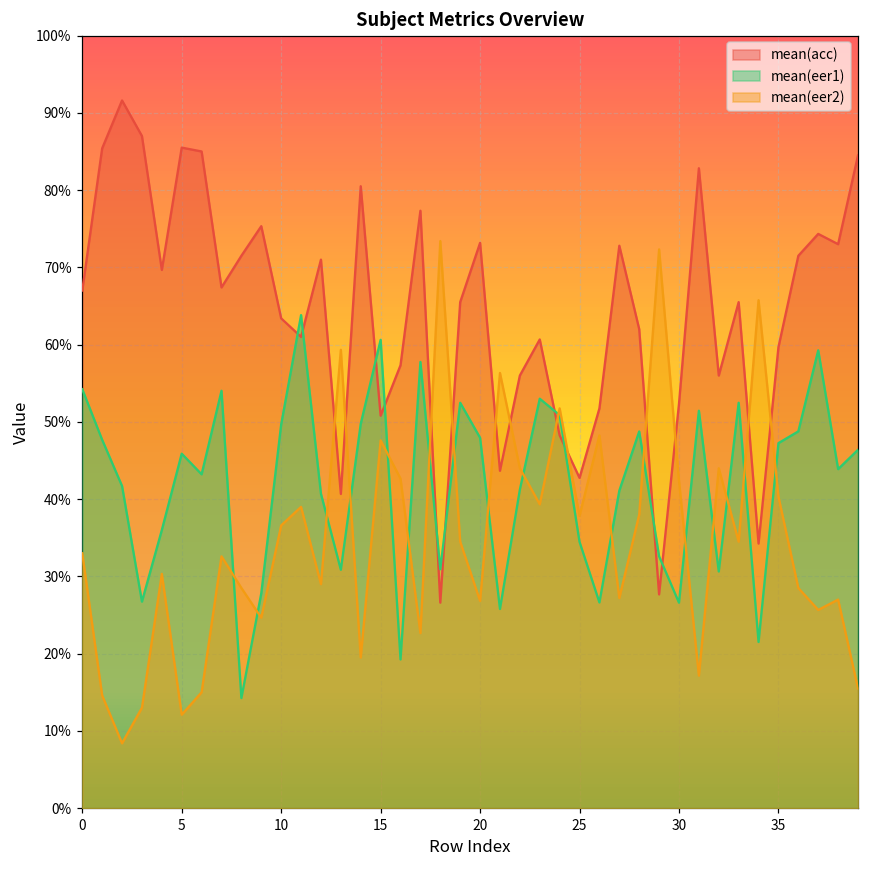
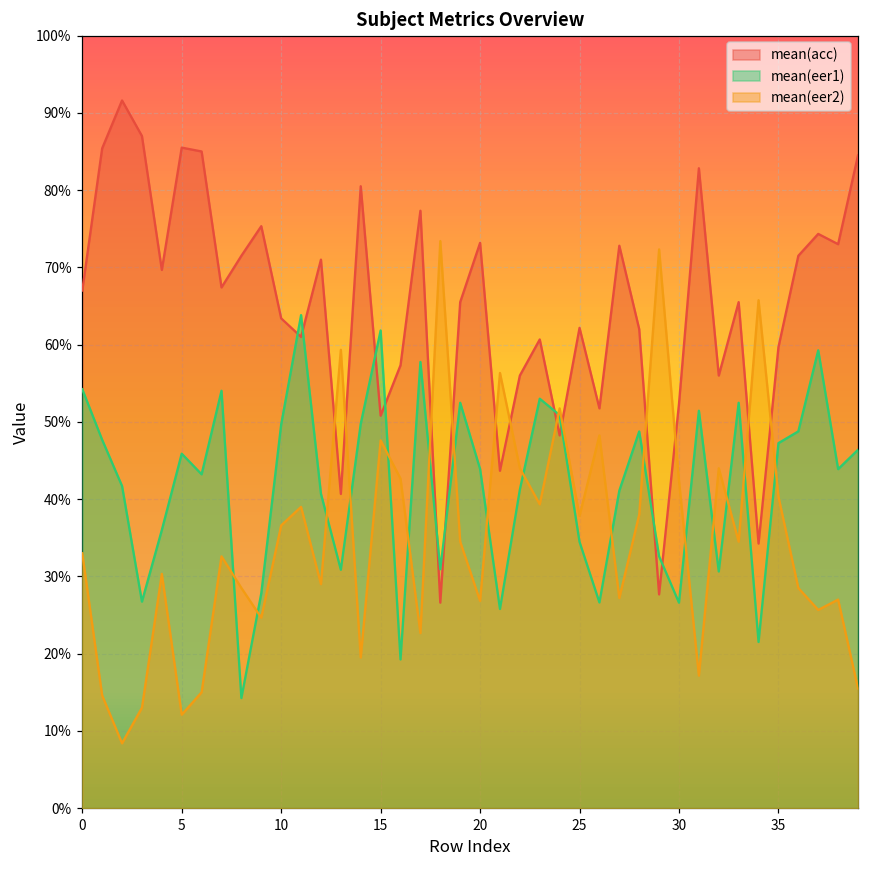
  {
    "mean(acc)": {
      "0": "67%",
      "5": "86%",
      "10": "63%",
      "15": "51%",
      "20": "73%",
-     "25": "43%",
+     "25": "62%",
      "30": "52%",
      "35": "60%"
    },
    "mean(eer1)": {
      "0": "54%",
      "5": "46%",
      "10": "50%",
-     "15": "61%",
-     "20": "48%",
+     "15": "62%",
+     "20": "44%",
      "25": "34%",
      "30": "27%",
      "35": "47%"
    },
    "mean(eer2)": {
      "0": "33%",
      "5": "12%",
      "10": "37%",
      "15": "48%",
      "20": "27%",
      "25": "38%",
      "30": "42%",
      "35": "40%"
    }
  }
